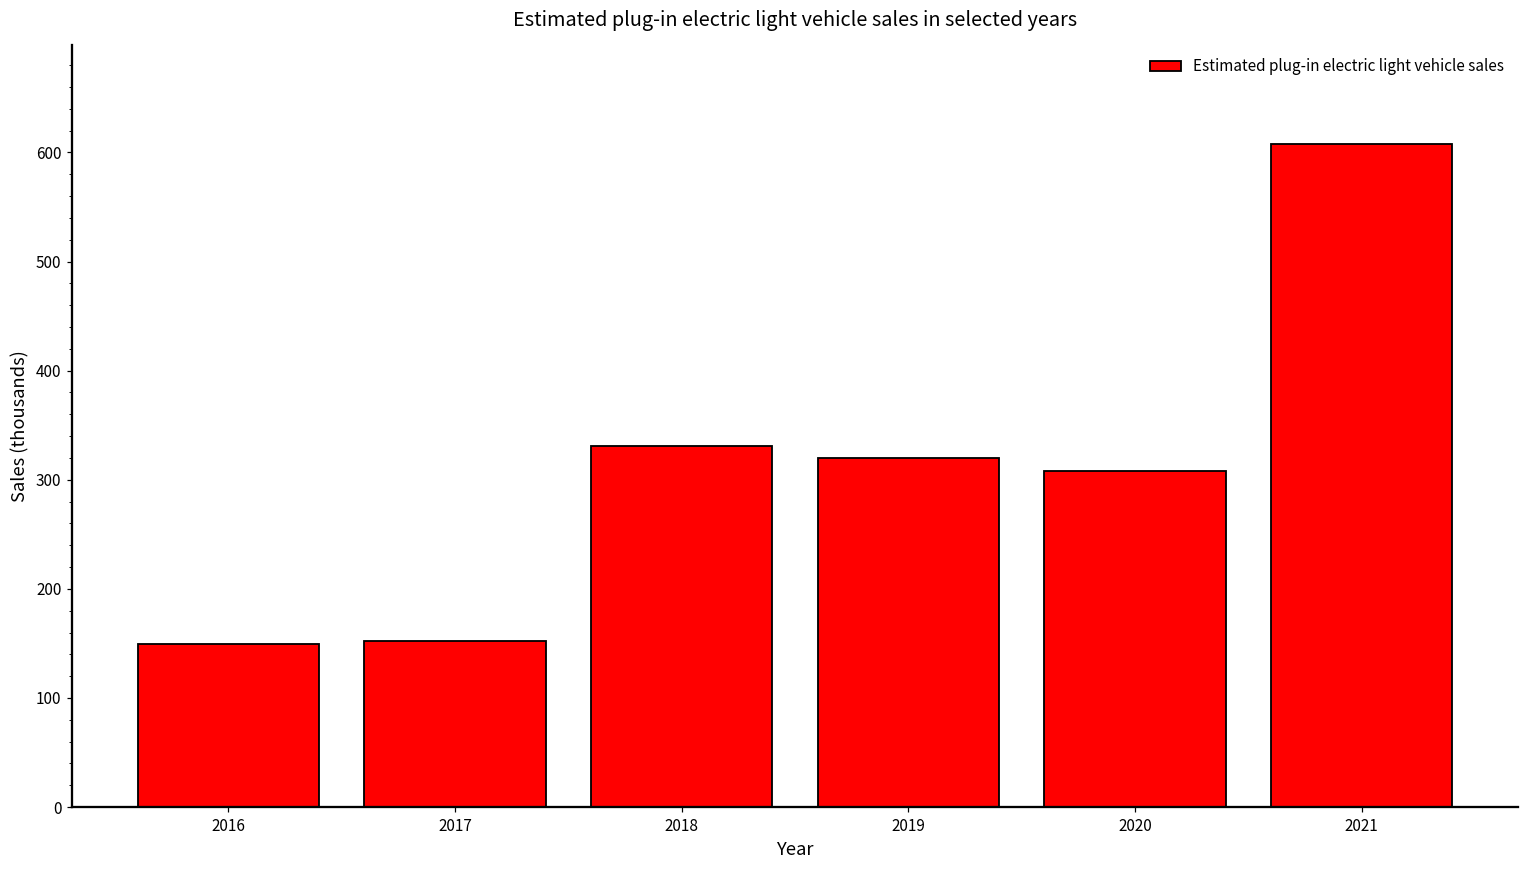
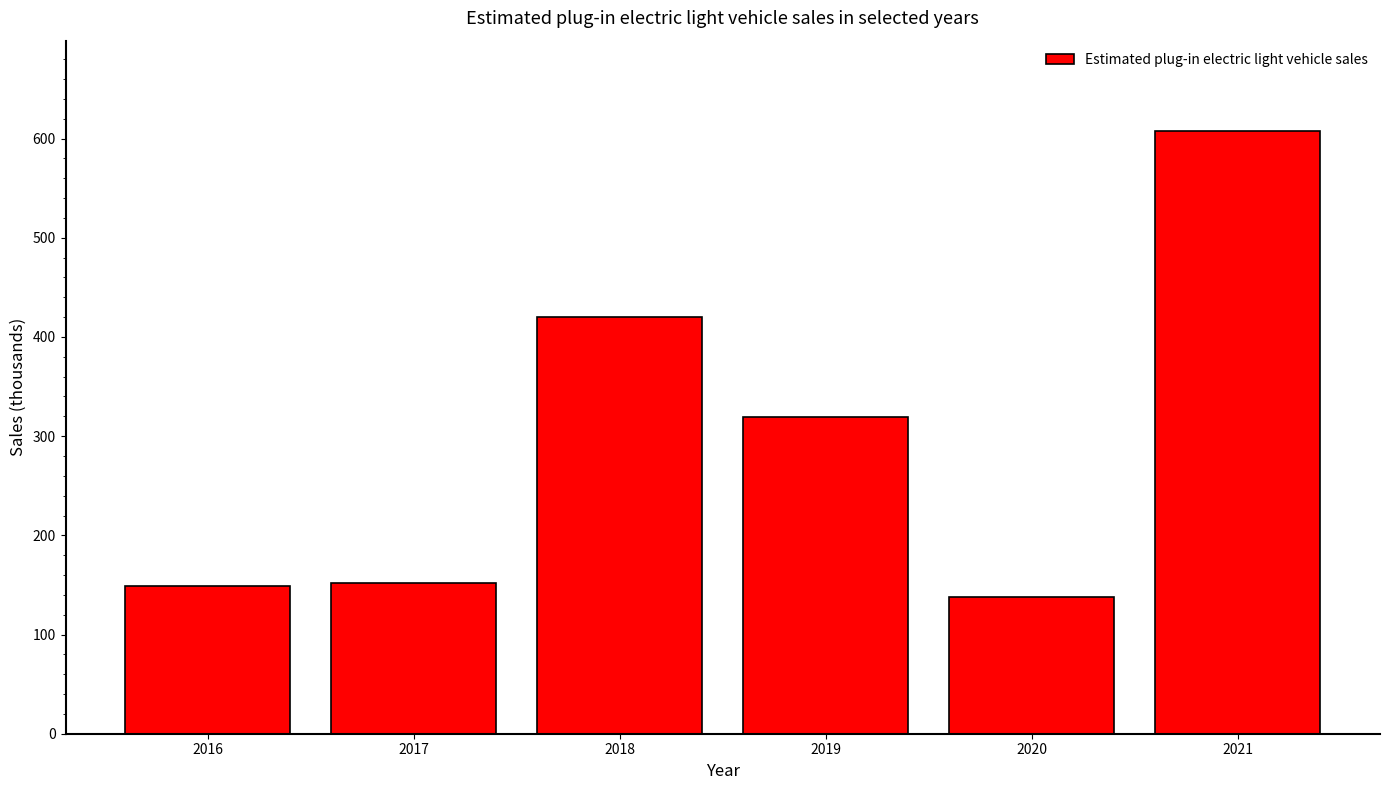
  {
    "2016": 150,
    "2017": 150,
-   "2018": 330,
+   "2018": 420,
    "2019": 320,
-   "2020": 310,
+   "2020": 140,
    "2021": 610
  }
